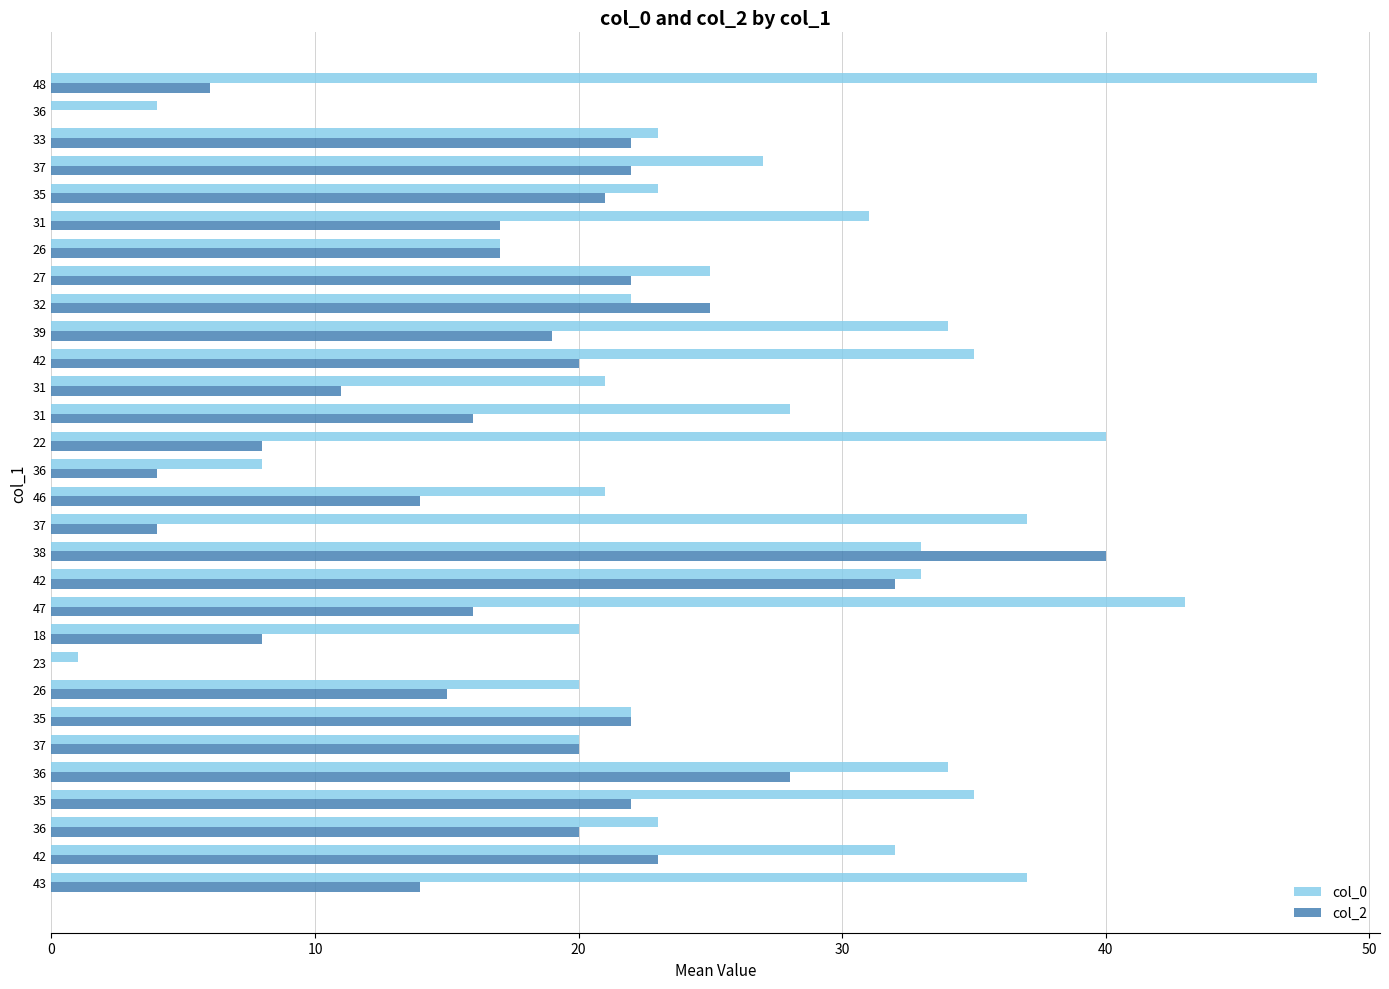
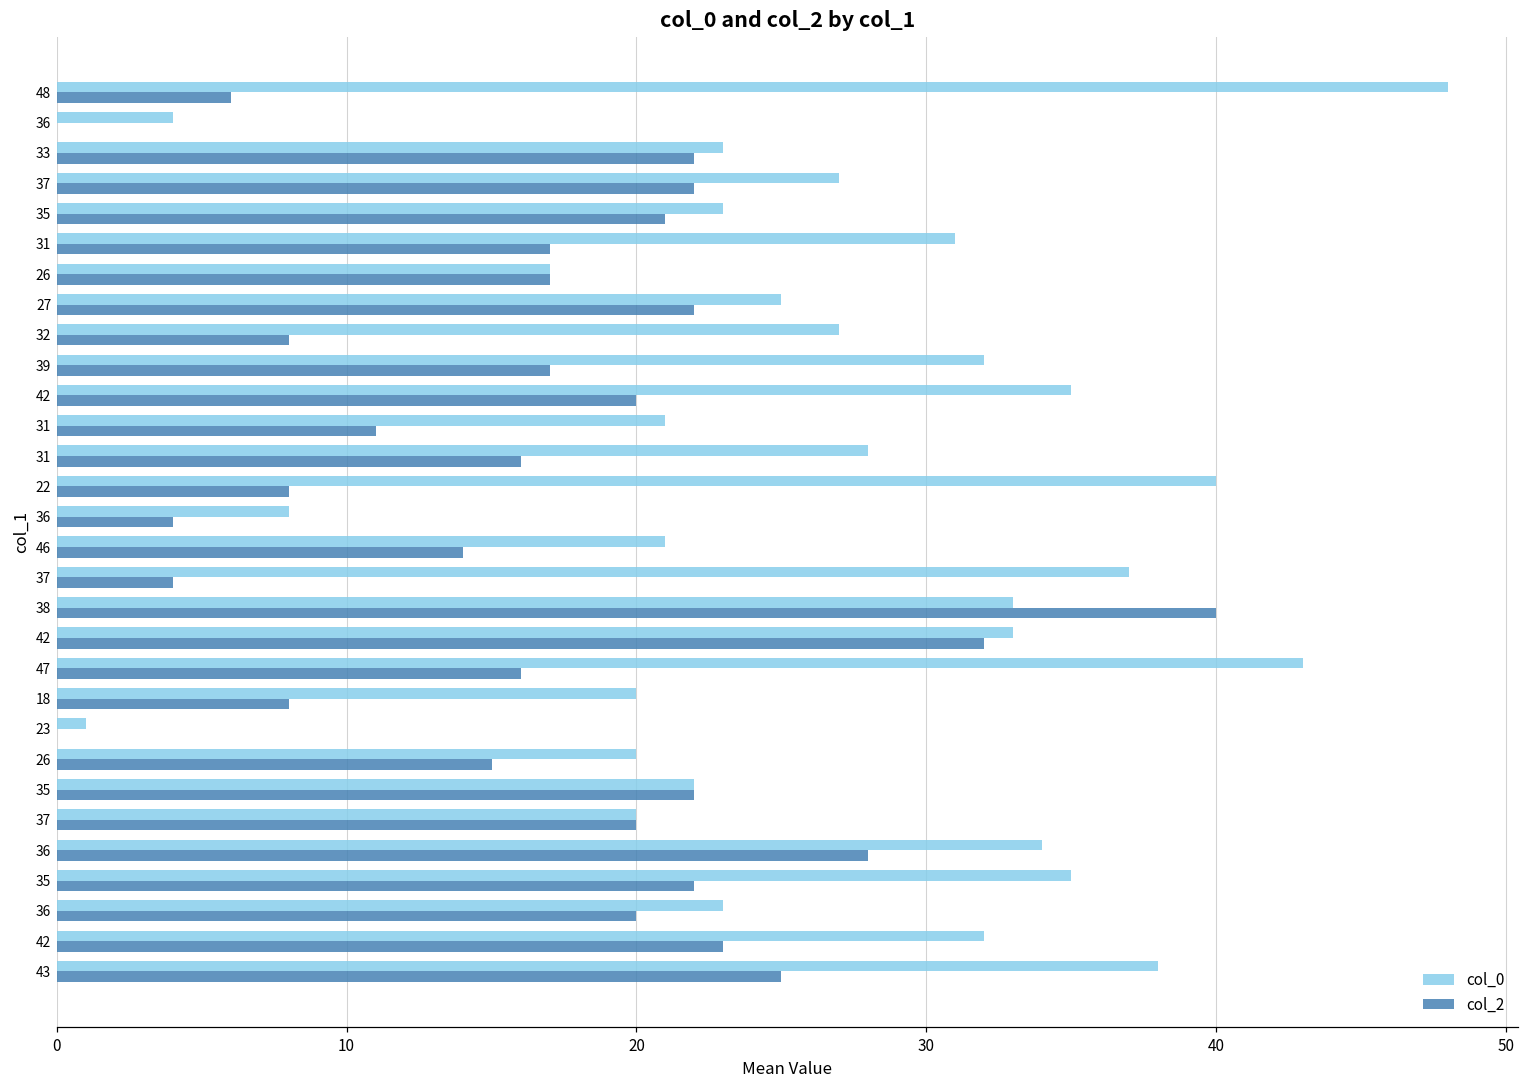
  {
    "col_0": {
      "48": 48,
      "33": 23,
      "27": 25,
-     "32": 22,
-     "39": 34,
+     "32": 27,
+     "39": 32,
      "22": 40,
      "46": 21,
      "38": 33,
      "47": 43,
      "18": 20,
      "23": 1,
-     "43": 37
+     "43": 38
    },
    "col_2": {
      "48": 6,
      "33": 22,
      "27": 22,
-     "32": 25,
-     "39": 19,
+     "32": 8,
+     "39": 17,
      "22": 8,
      "46": 14,
      "38": 40,
      "47": 16,
      "18": 8,
      "23": 0,
-     "43": 14
+     "43": 25
    }
  }
